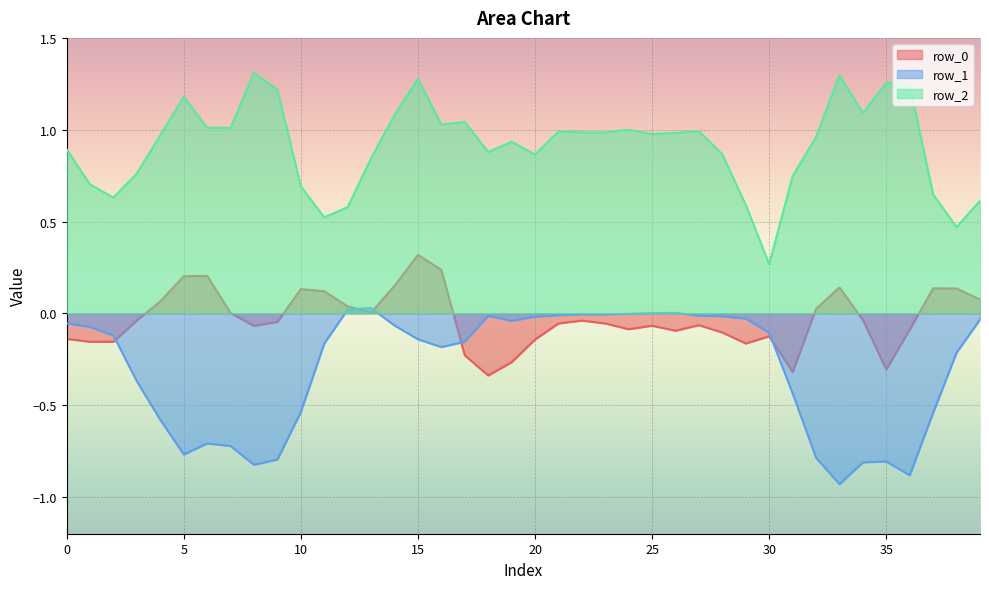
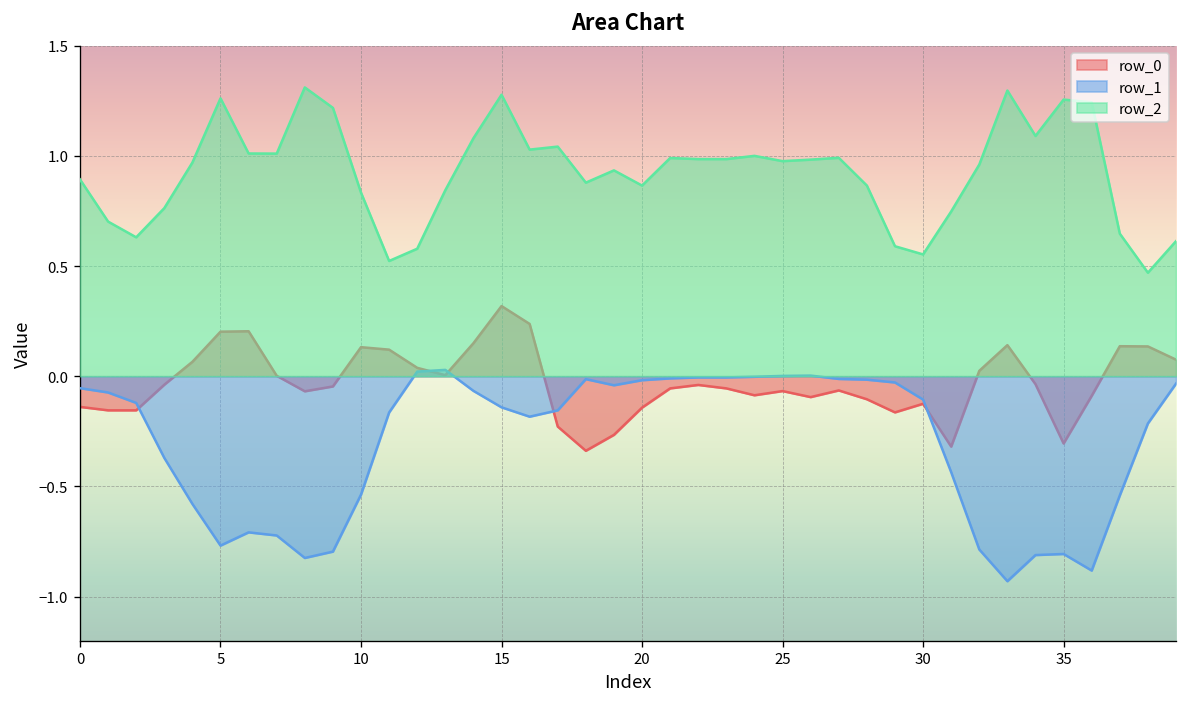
  {
    "row_2": {
      "0": 0.89,
-     "5": 1.18,
-     "10": 0.69,
+     "5": 1.26,
+     "10": 0.83,
      "15": 1.28,
      "20": 0.87,
      "25": 0.98,
-     "30": 0.27,
+     "30": 0.55,
      "35": 1.26
    }
  }
